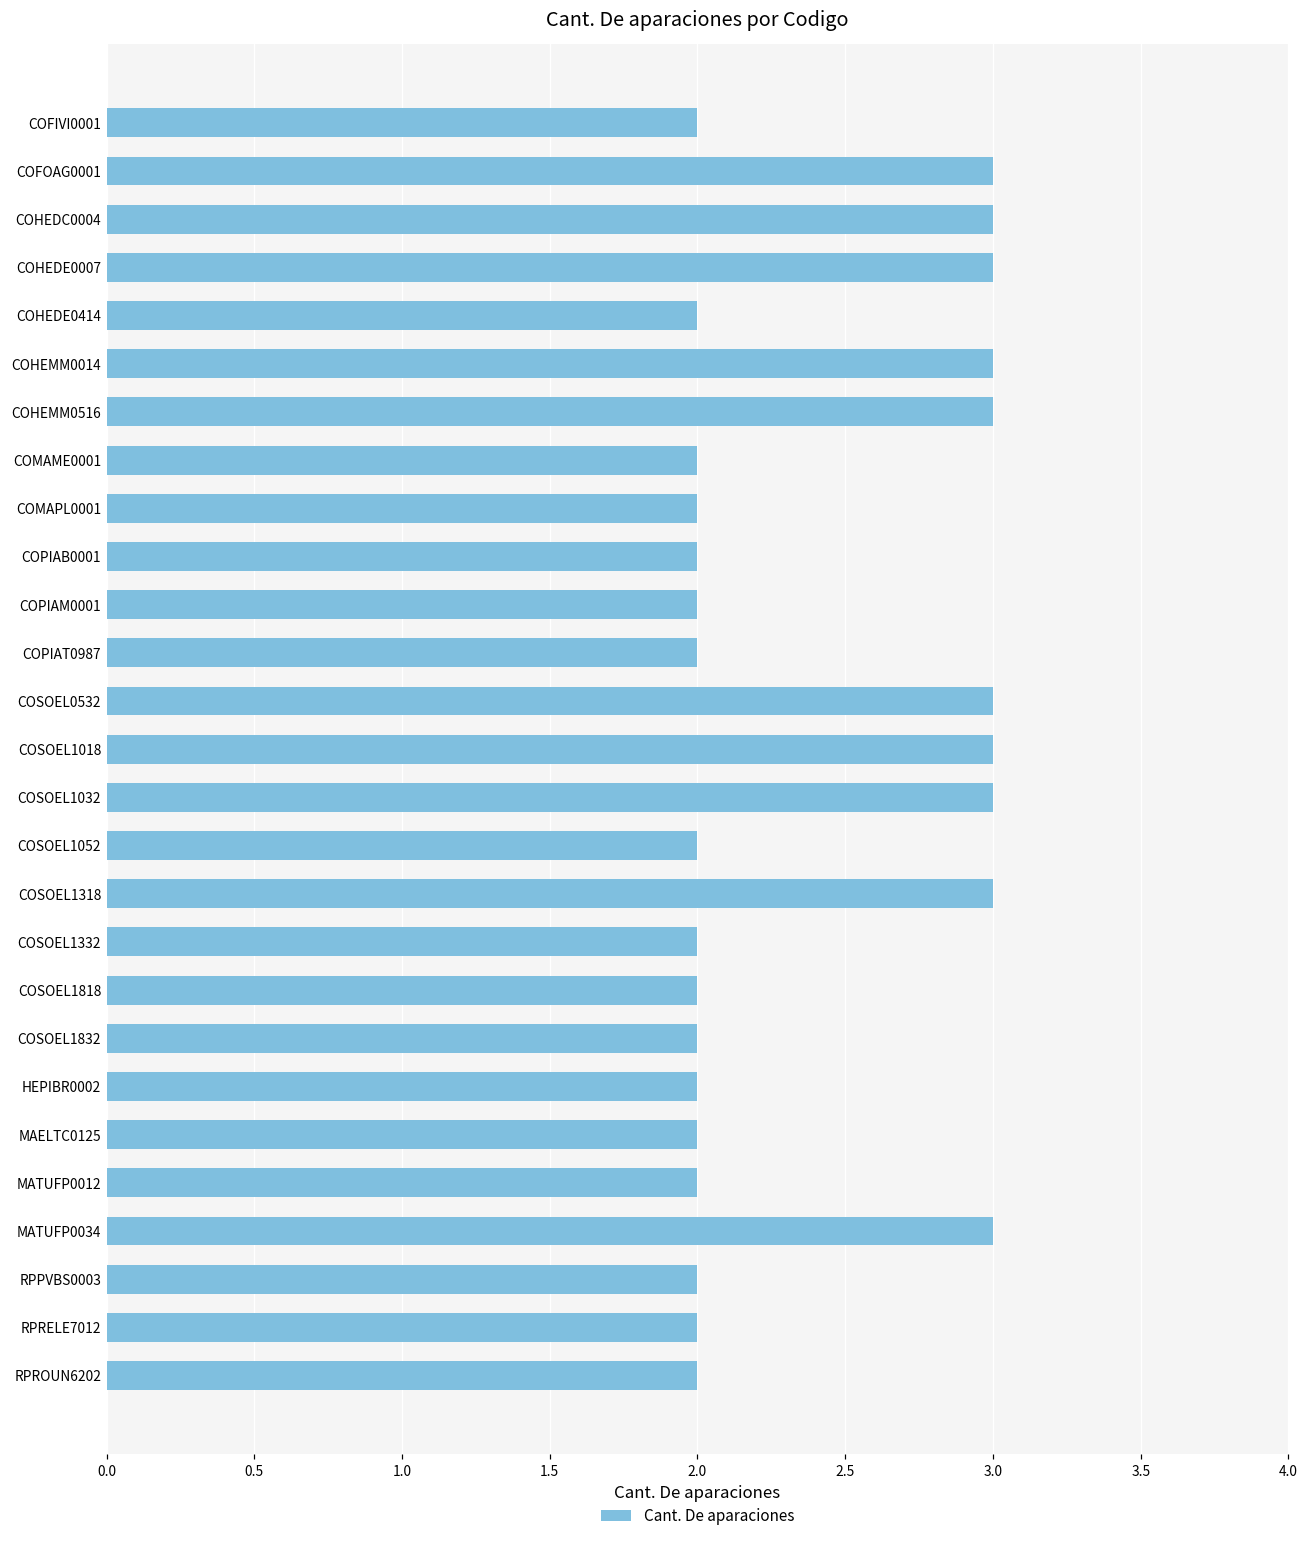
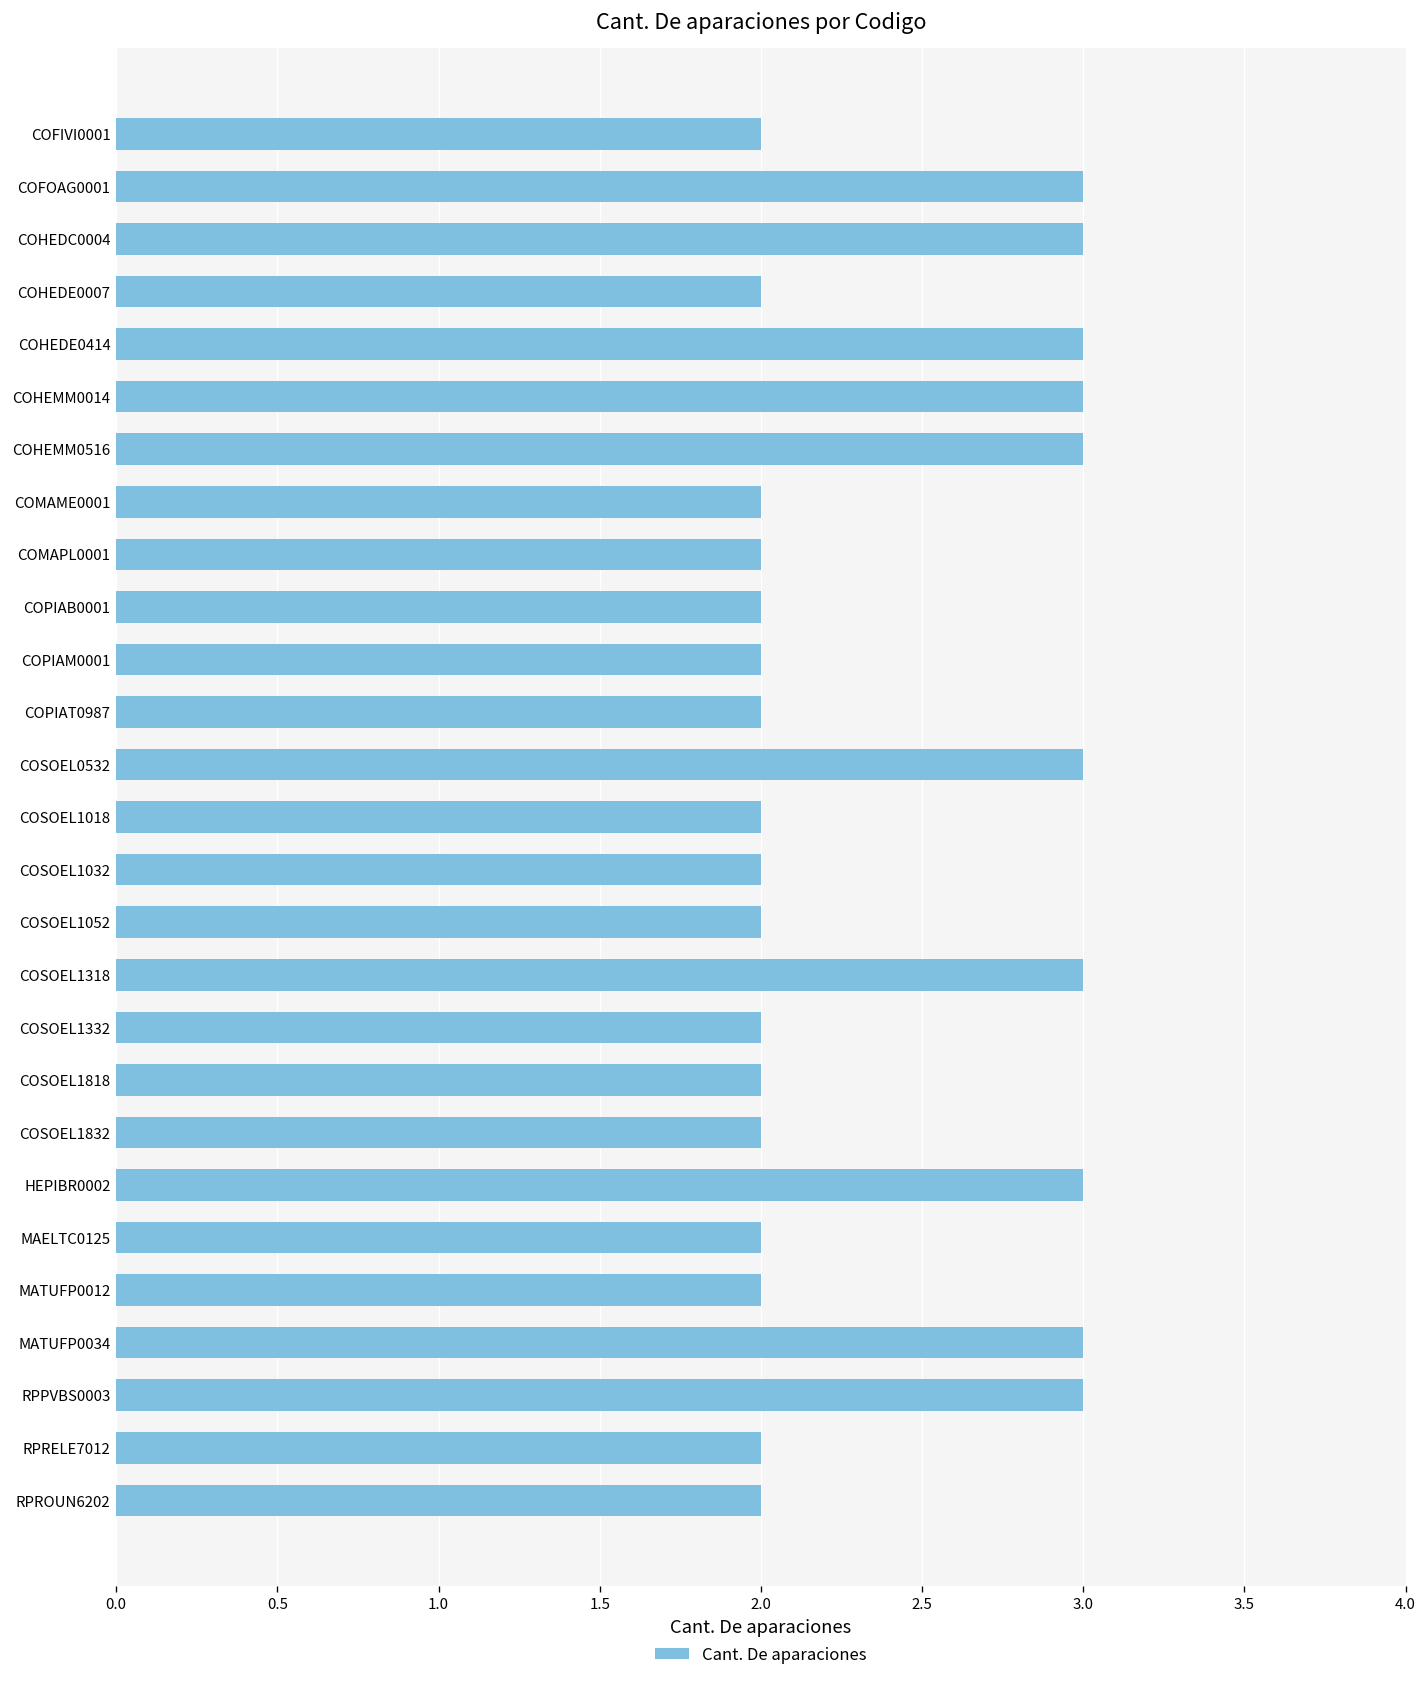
  {
    "COFIVI0001": 2,
    "COFOAG0001": 3,
    "COHEDC0004": 3,
-   "COHEDE0007": 3,
-   "COHEDE0414": 2,
+   "COHEDE0007": 2,
+   "COHEDE0414": 3,
    "COHEMM0014": 3,
    "COHEMM0516": 3,
    "COMAME0001": 2,
    "COMAPL0001": 2,
    "COPIAB0001": 2,
    "COPIAM0001": 2,
    "COPIAT0987": 2,
    "COSOEL0532": 3,
-   "COSOEL1018": 3,
-   "COSOEL1032": 3,
+   "COSOEL1018": 2,
+   "COSOEL1032": 2,
    "COSOEL1052": 2,
    "COSOEL1318": 3,
    "COSOEL1332": 2,
    "COSOEL1818": 2,
    "COSOEL1832": 2,
-   "HEPIBR0002": 2,
+   "HEPIBR0002": 3,
    "MAELTC0125": 2,
    "MATUFP0012": 2,
    "MATUFP0034": 3,
-   "RPPVBS0003": 2,
+   "RPPVBS0003": 3,
    "RPRELE7012": 2,
    "RPROUN6202": 2
  }
